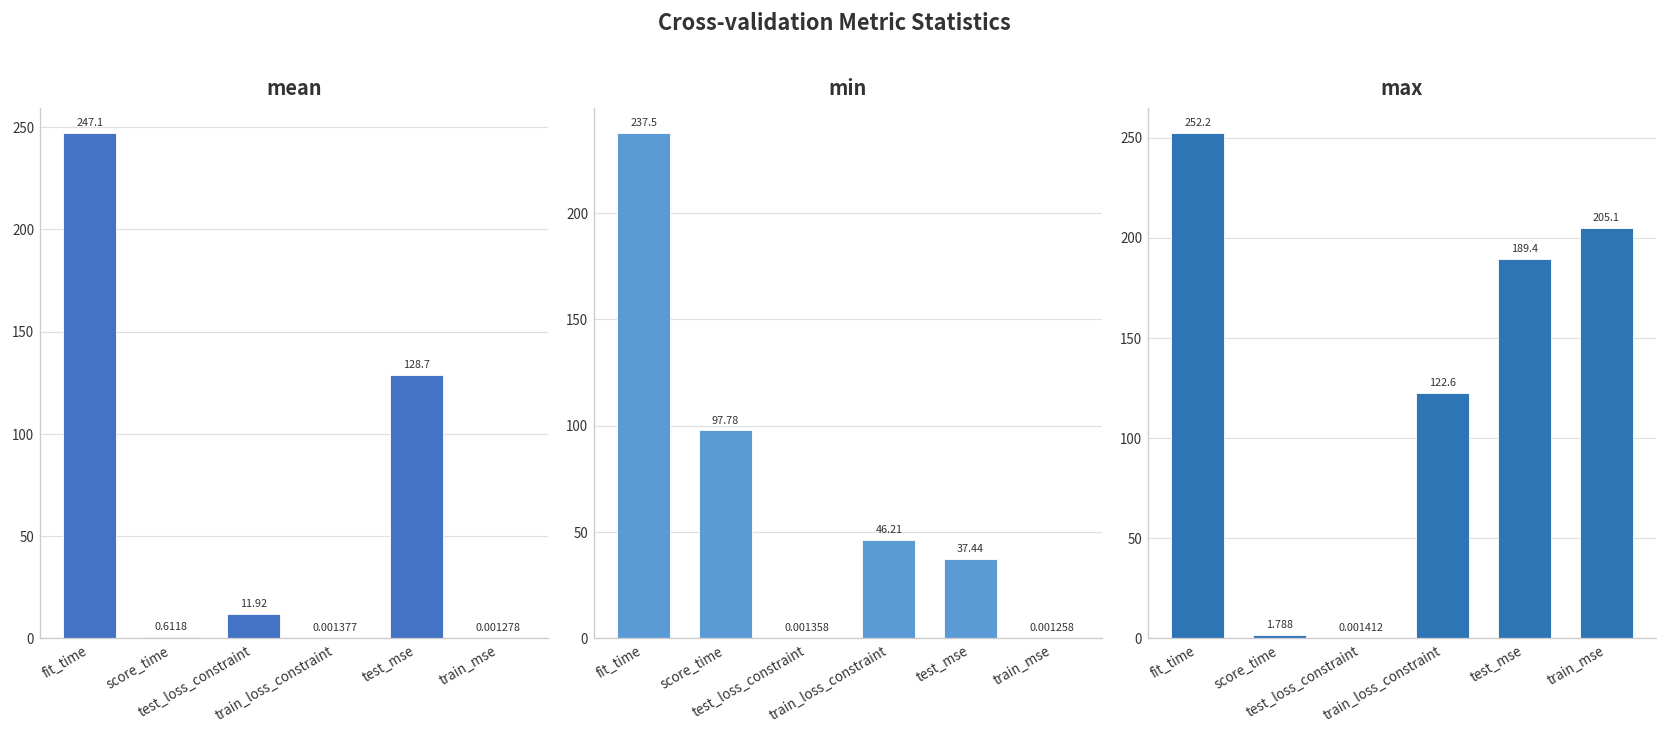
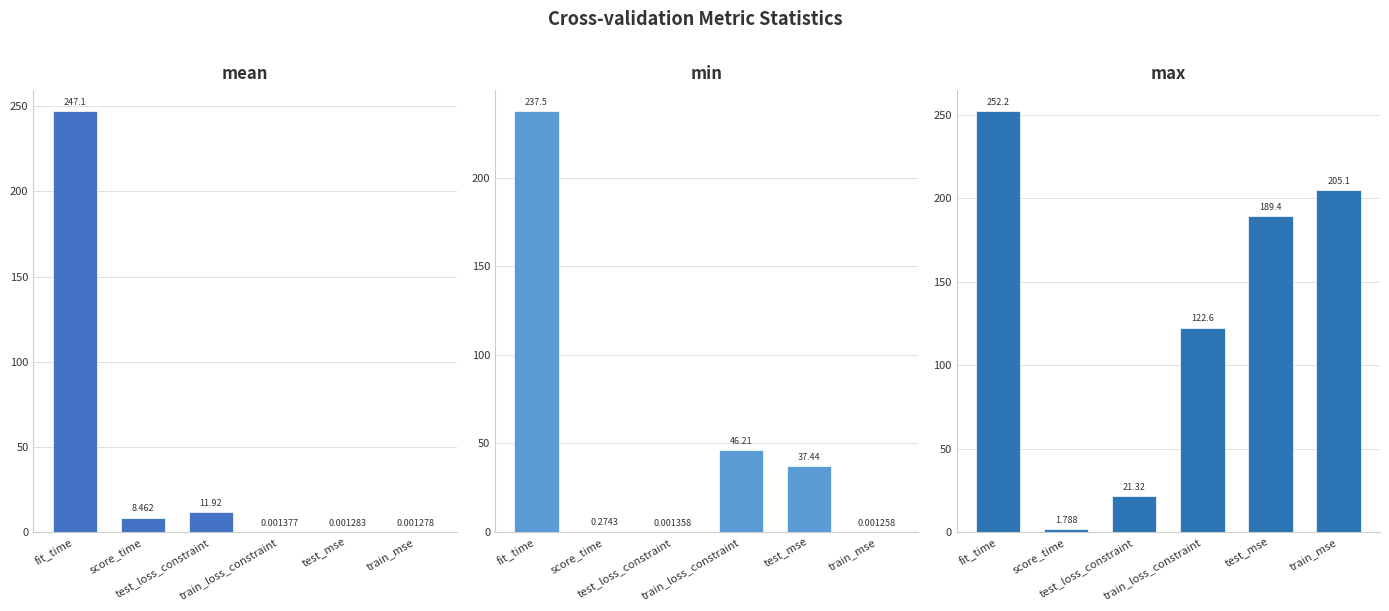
  {
    "mean": {
      "fit_time": 247.1,
-     "score_time": 0.6118,
+     "score_time": 8.462,
      "test_loss_constraint": 11.92,
      "train_loss_constraint": 0.001377,
-     "test_mse": 128.7,
+     "test_mse": 0.001283,
      "train_mse": 0.001278
    },
    "min": {
      "fit_time": 237.5,
-     "score_time": 97.78,
+     "score_time": 0.2743,
      "test_loss_constraint": 0.001358,
      "train_loss_constraint": 46.21,
      "test_mse": 37.44,
      "train_mse": 0.001258
    },
    "max": {
      "fit_time": 252.2,
      "score_time": 1.788,
-     "test_loss_constraint": 0.001412,
+     "test_loss_constraint": 21.32,
      "train_loss_constraint": 122.6,
      "test_mse": 189.4,
      "train_mse": 205.1
    }
  }
